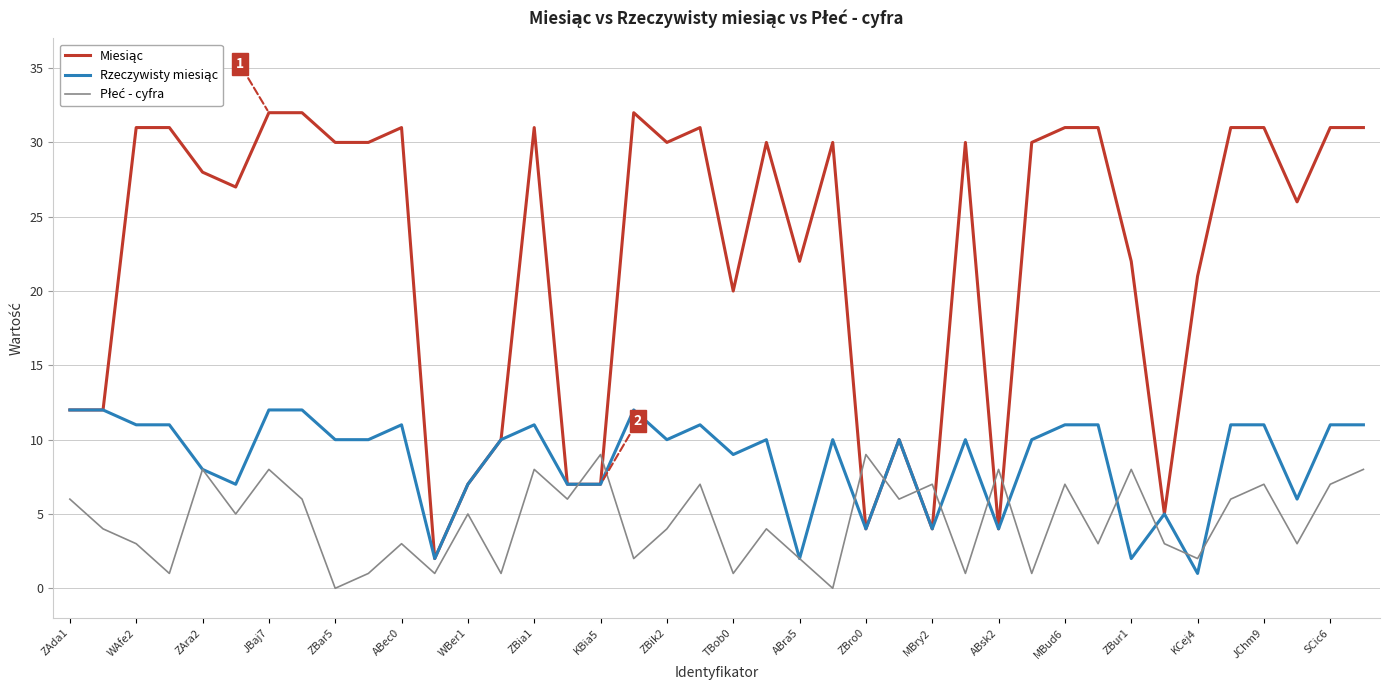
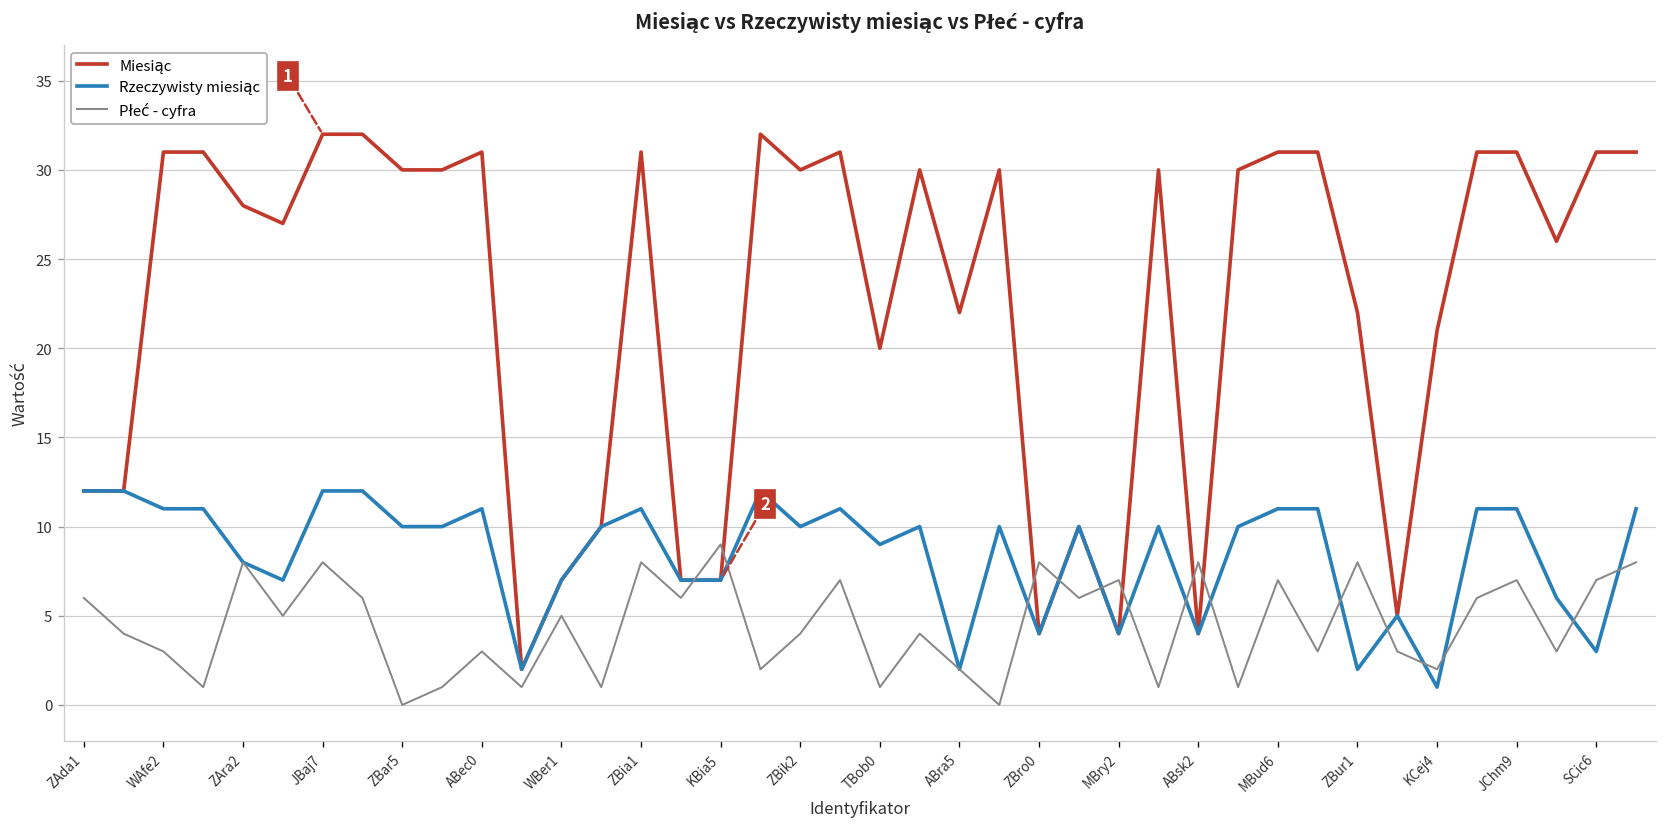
  {
    "Miesiąc": {
      "WAfe2": 31,
      "ZAra2": 28,
      "JBaj7": 32,
      "ZBar5": 30,
      "ABec0": 31,
      "ZBia1": 31,
      "ZBik2": 30,
      "TBob0": 20,
      "ABra5": 22,
      "MBud6": 31,
      "ZBur1": 22,
      "KCej4": 21,
      "JChm9": 31,
      "SCic6": 31
    },
    "Rzeczywisty miesiąc": {
      "WAfe2": 11,
      "JBaj7": 12,
      "ZBar5": 10,
      "ABec0": 11,
      "ZBia1": 11,
      "ZBik2": 10,
      "TBob0": 9,
      "MBud6": 11,
      "ZBur1": 2,
      "KCej4": 1,
      "JChm9": 11,
-     "SCic6": 11
+     "SCic6": 3
    },
    "Płeć - cyfra": {
      "WAfe2": 3,
      "JBaj7": 8,
      "ZBar5": 0,
      "ABec0": 3,
      "WBer1": 5,
      "ZBia1": 8,
      "KBia5": 9,
      "ZBik2": 4,
      "TBob0": 1,
-     "ZBro0": 9,
+     "ZBro0": 8,
      "MBry2": 7,
      "ABsk2": 8,
      "MBud6": 7,
      "ZBur1": 8,
      "KCej4": 2,
      "JChm9": 7,
      "SCic6": 7
    }
  }
